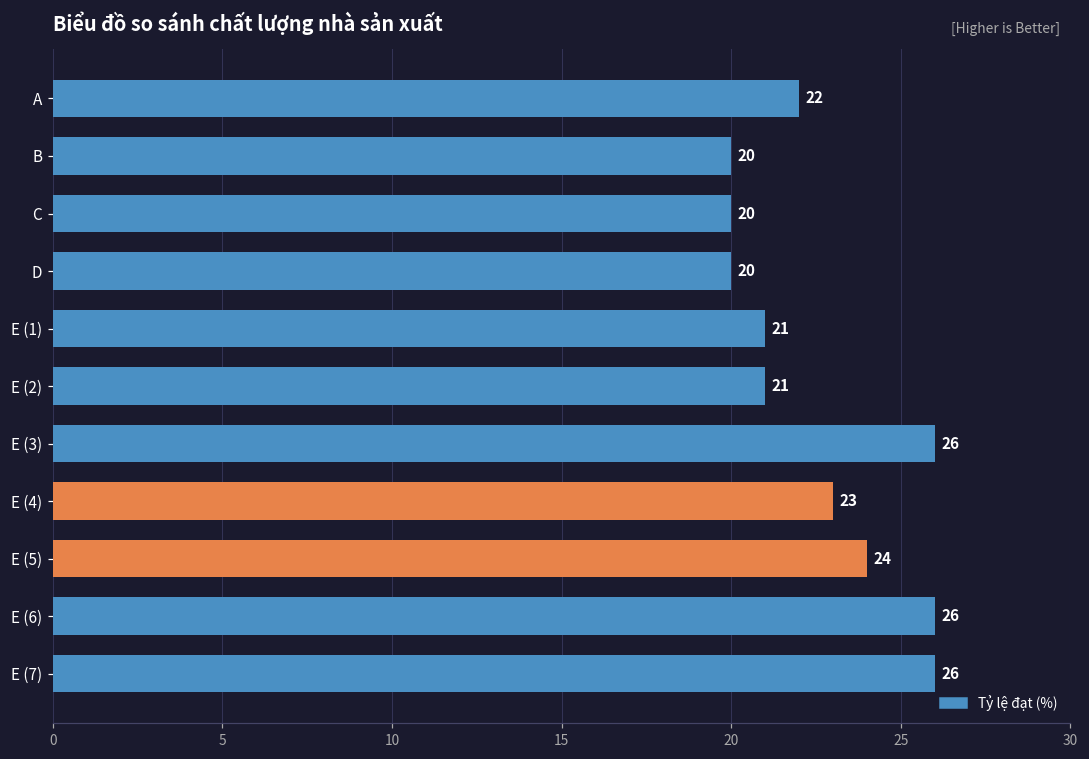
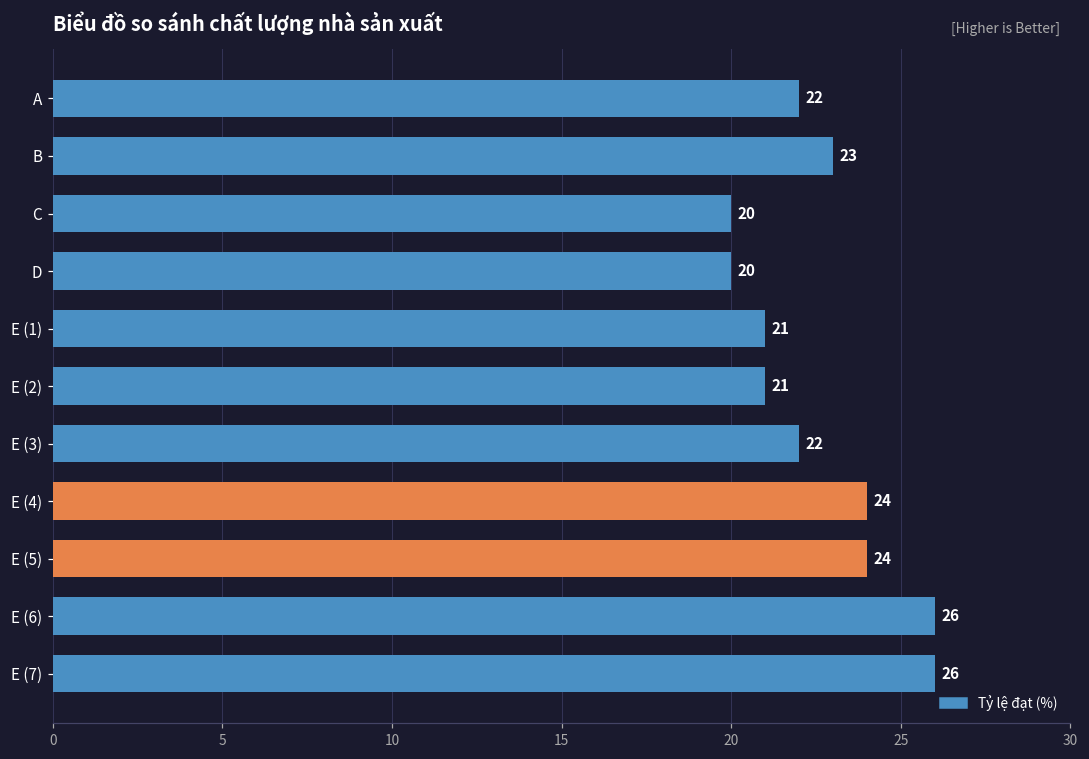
  {
    "A": 22,
-   "B": 20,
+   "B": 23,
    "C": 20,
    "D": 20,
    "E (1)": 21,
    "E (2)": 21,
-   "E (3)": 26,
-   "E (4)": 23,
+   "E (3)": 22,
+   "E (4)": 24,
    "E (5)": 24,
    "E (6)": 26,
    "E (7)": 26
  }
